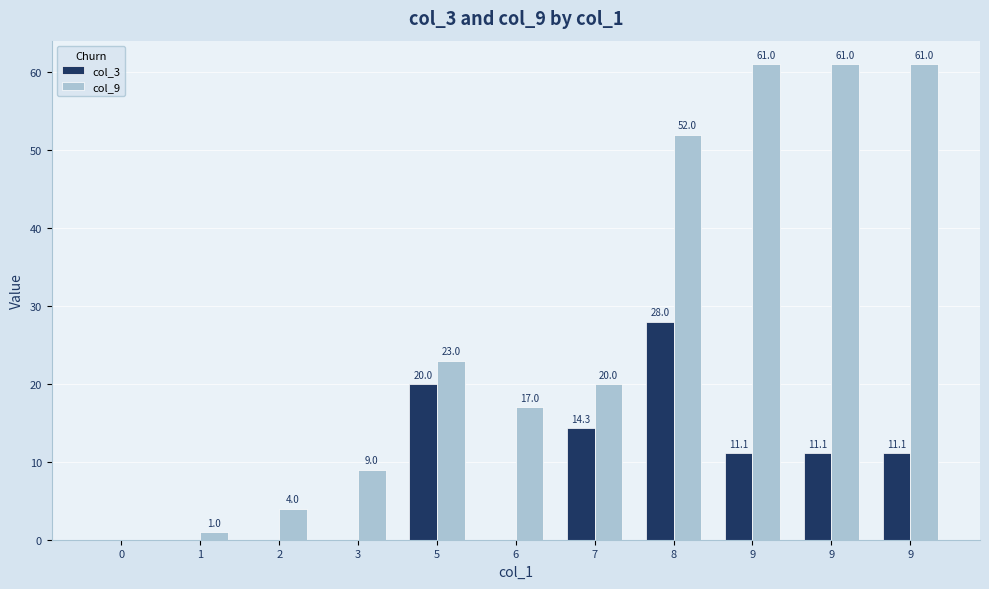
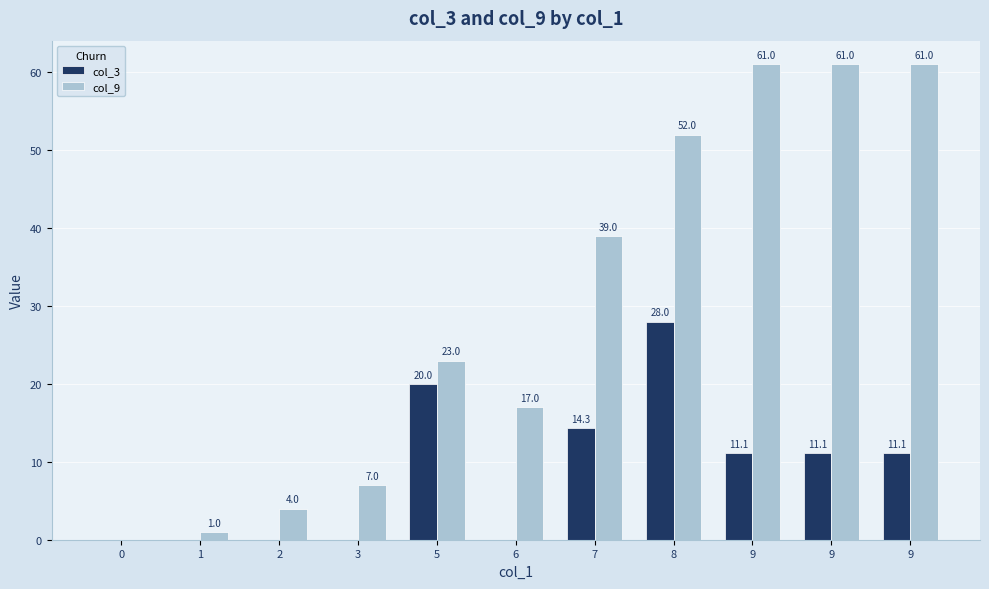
  {
    "col_3": {
      "5": 20.0,
      "7": 14.3,
      "8": 28.0
    },
    "col_9": {
      "1": 1.0,
      "2": 4.0,
-     "3": 9.0,
+     "3": 7.0,
      "5": 23.0,
      "6": 17.0,
-     "7": 20.0,
+     "7": 39.0,
      "8": 52.0
    }
  }
